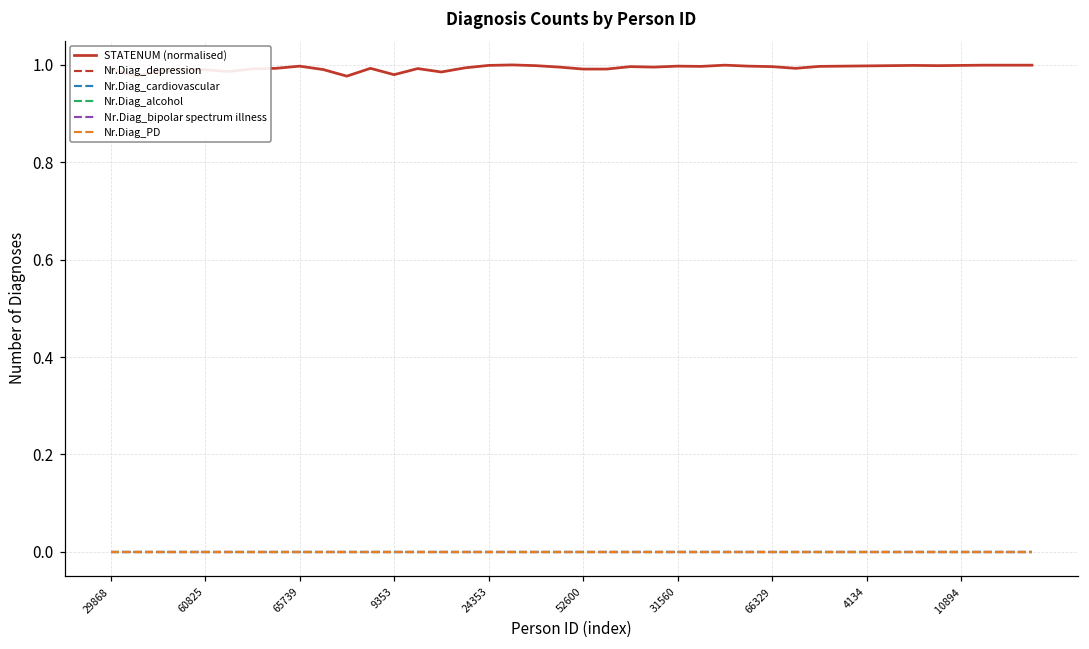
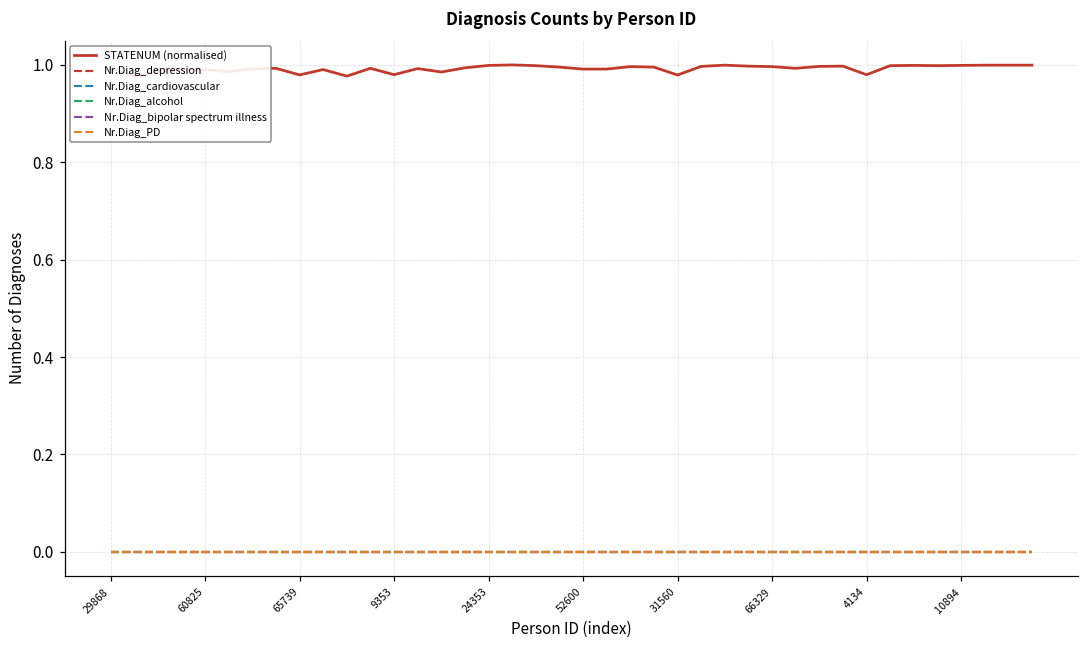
  {
    "STATENUM (normalised)": {
-     "65739": 1.00,
+     "65739": 0.98,
      "9353": 0.98,
      "24353": 1.00,
      "52600": 0.99,
-     "31560": 1.00,
+     "31560": 0.98,
      "66329": 1.00,
-     "4134": 1.00,
+     "4134": 0.98,
      "10894": 1.00
    },
    "Nr.Diag_PD": {
      "29868": 0.00,
      "60825": 0.00,
      "65739": 0.00,
      "9353": 0.00,
      "24353": 0.00,
      "52600": 0.00,
      "31560": 0.00,
      "66329": 0.00,
      "4134": 0.00,
      "10894": 0.00
    }
  }
